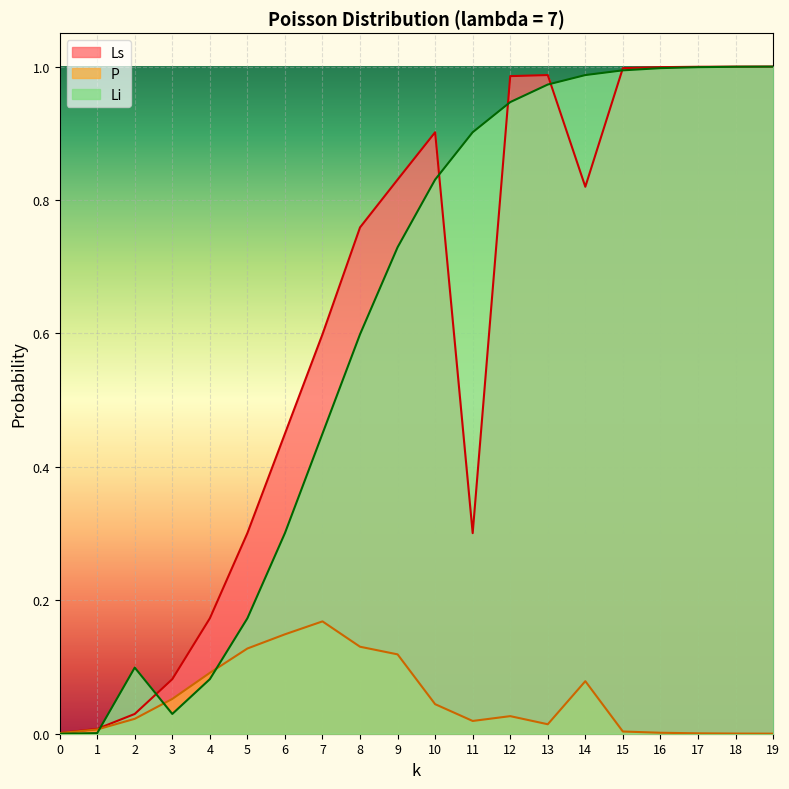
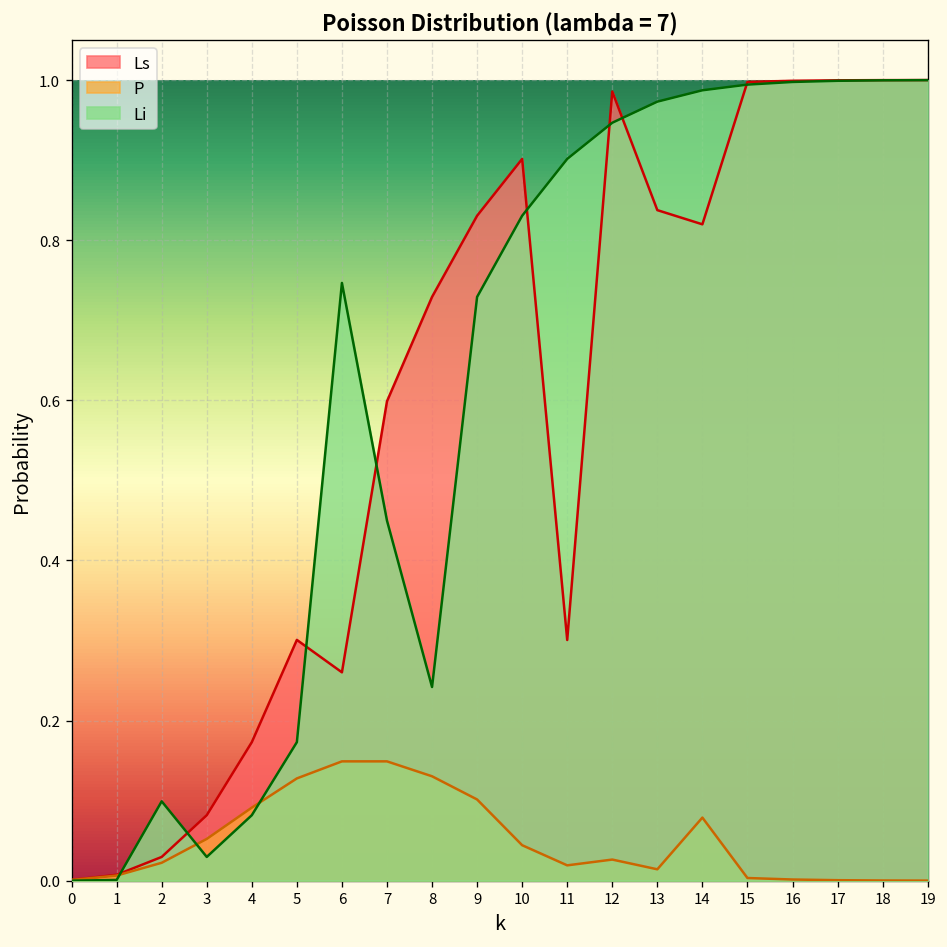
  {
    "Ls": {
      "2": 0.03,
      "3": 0.08,
      "4": 0.17,
      "5": 0.30,
-     "6": 0.45,
+     "6": 0.26,
      "7": 0.60,
-     "8": 0.76,
+     "8": 0.73,
      "9": 0.83,
      "10": 0.90,
      "11": 0.30,
      "12": 0.99,
-     "13": 0.99,
+     "13": 0.84,
      "14": 0.82
    },
    "P": {
      "2": 0.02,
      "3": 0.05,
      "4": 0.09,
      "5": 0.13,
      "6": 0.15,
-     "7": 0.17,
+     "7": 0.15,
      "8": 0.13,
-     "9": 0.12,
+     "9": 0.10,
      "10": 0.04,
      "11": 0.02,
      "12": 0.03,
      "13": 0.01,
      "14": 0.08,
      "15": 0.00,
      "16": 0.00,
      "17": 0.00,
      "18": 0.00,
      "19": 0.00
    },
    "Li": {
      "1": 0.00,
      "2": 0.10,
      "3": 0.03,
      "4": 0.08,
      "5": 0.17,
-     "6": 0.30,
+     "6": 0.75,
      "7": 0.45,
-     "8": 0.60,
+     "8": 0.24,
      "9": 0.73,
      "10": 0.83,
      "11": 0.90,
      "12": 0.95,
      "13": 0.97,
      "14": 0.99
    }
  }
